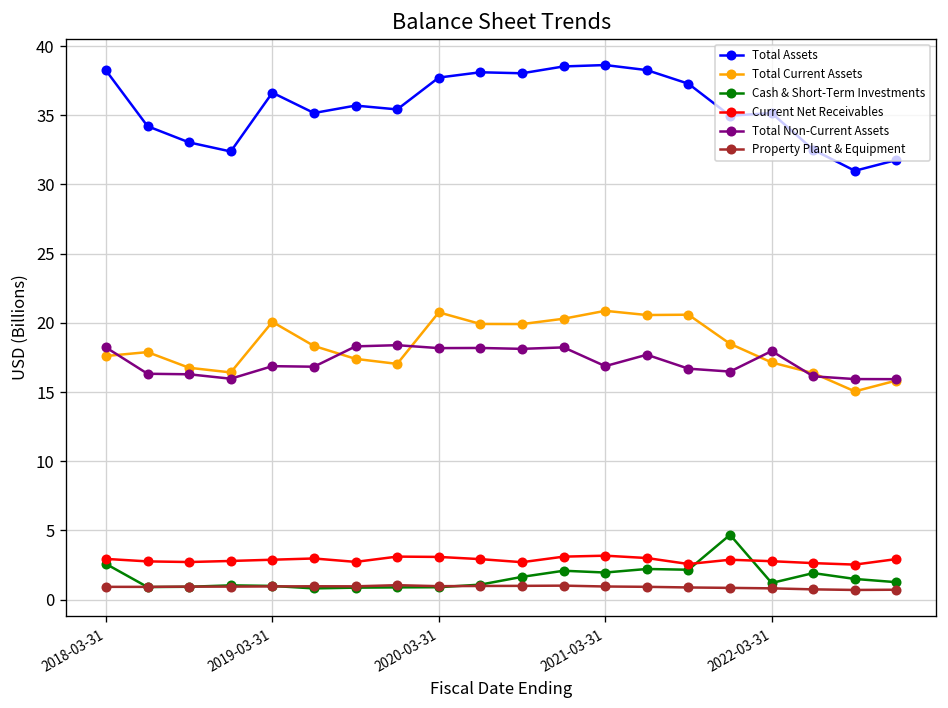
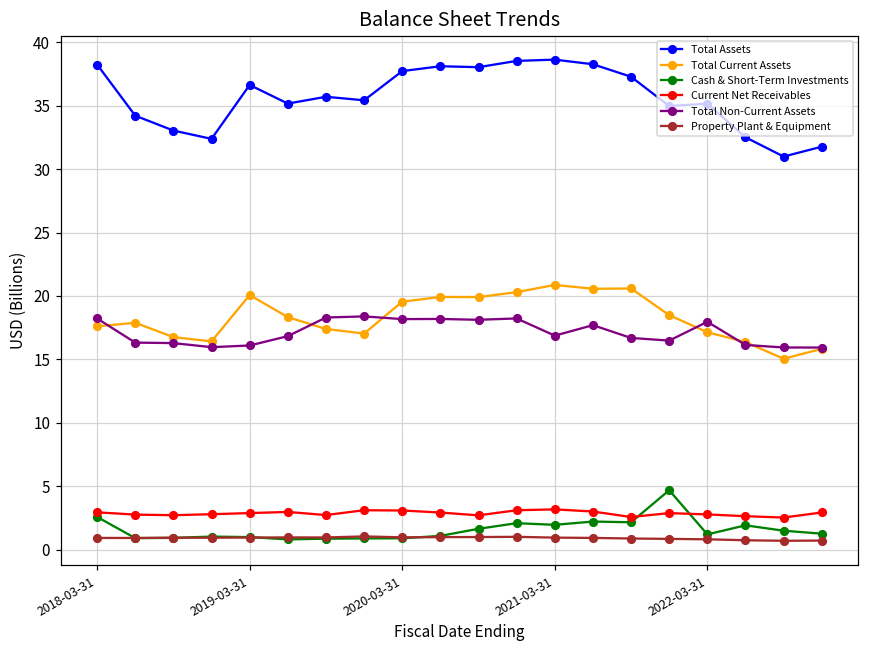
  {
    "Total Assets": {
      "2018-03-31": 38.2,
      "2019-03-31": 36.6,
      "2020-03-31": 37.7,
      "2021-03-31": 38.6
    },
    "Total Current Assets": {
      "2018-03-31": 17.6,
      "2019-03-31": 20.1,
-     "2020-03-31": 20.8,
+     "2020-03-31": 19.6,
      "2021-03-31": 20.9,
      "2022-03-31": 17.1
    },
    "Cash & Short-Term Investments": {
      "2018-03-31": 2.6,
      "2021-03-31": 2.0,
      "2022-03-31": 1.2
    },
    "Current Net Receivables": {
      "2018-03-31": 2.9,
      "2019-03-31": 2.9,
      "2020-03-31": 3.1,
      "2021-03-31": 3.2,
      "2022-03-31": 2.8
    },
    "Total Non-Current Assets": {
      "2018-03-31": 18.2,
-     "2019-03-31": 16.9,
+     "2019-03-31": 16.1,
      "2020-03-31": 18.2,
      "2021-03-31": 16.9,
      "2022-03-31": 18.0
    },
    "Property Plant & Equipment": {
      "2018-03-31": 0.9,
      "2021-03-31": 1.0,
      "2022-03-31": 0.8
    }
  }
